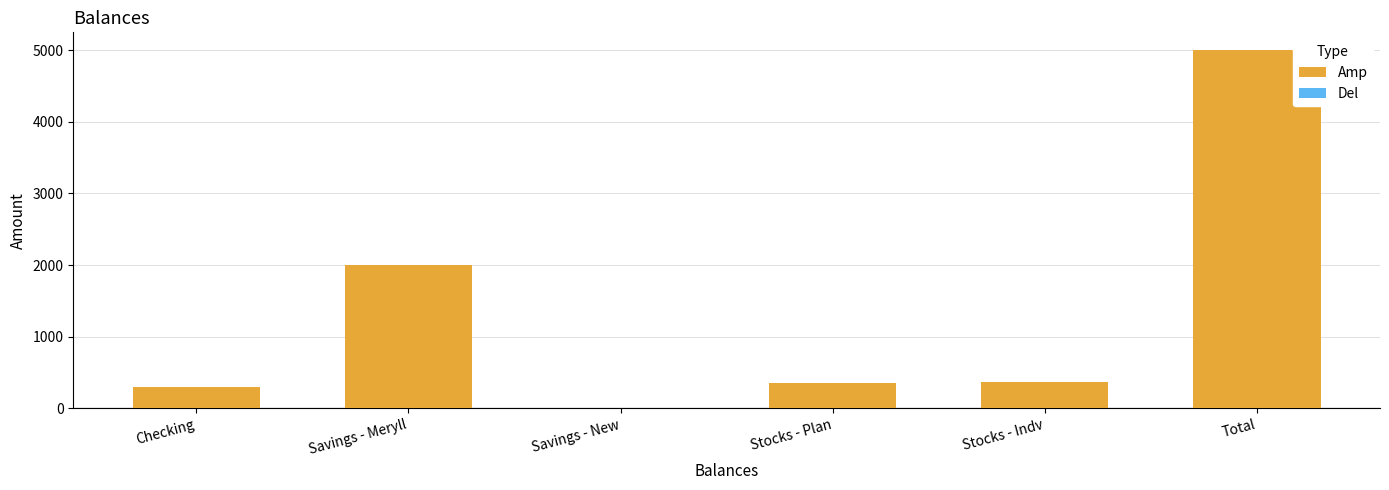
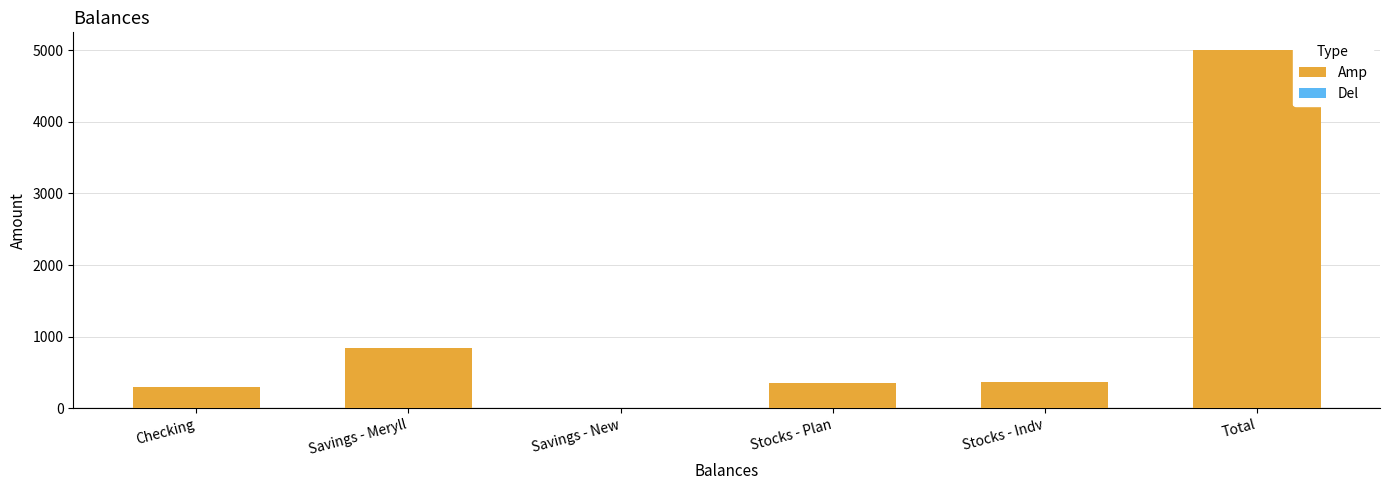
  {
    "Amp": {
      "Checking": 300,
-     "Savings - Meryll": 2000,
+     "Savings - Meryll": 800,
      "Savings - New": 0,
      "Stocks - Plan": 400,
      "Stocks - Indv": 400,
      "Total": 5000
    },
    "Del": {
      "Checking": 0,
      "Savings - Meryll": 0,
      "Savings - New": 0,
      "Stocks - Plan": 0,
      "Stocks - Indv": 0,
      "Total": 0
    }
  }
